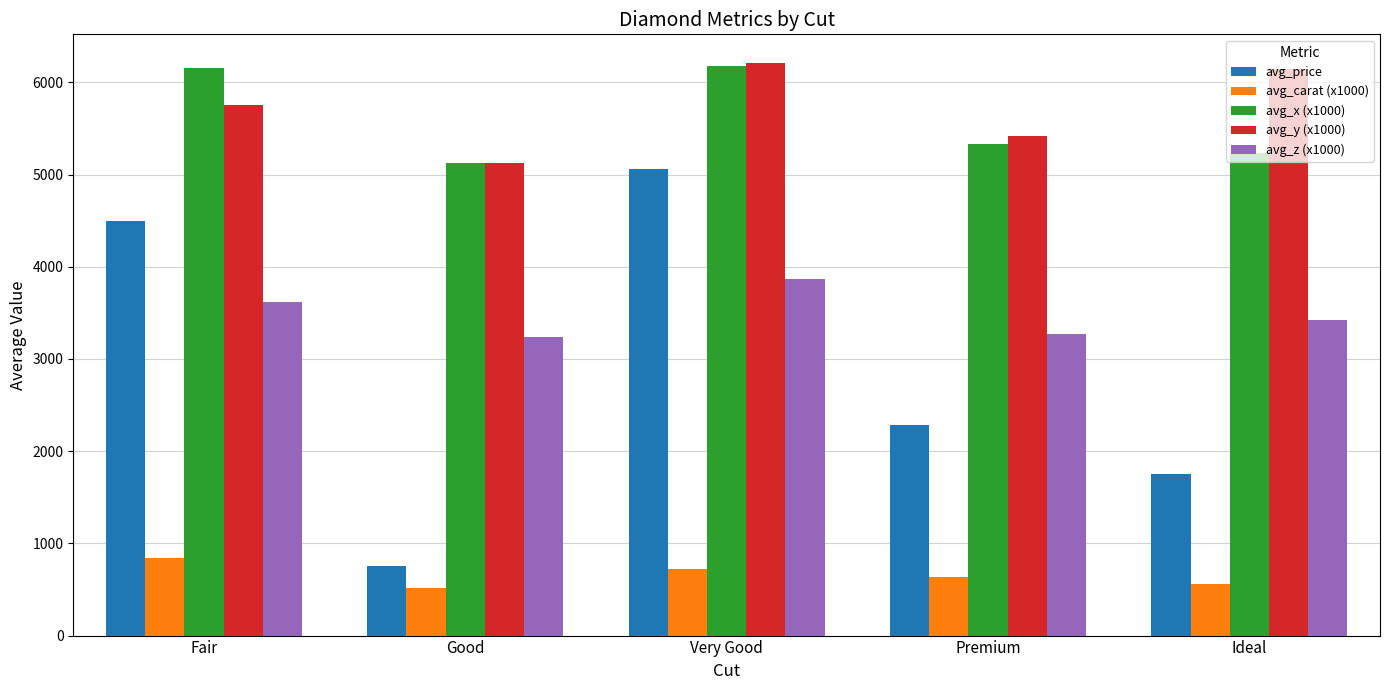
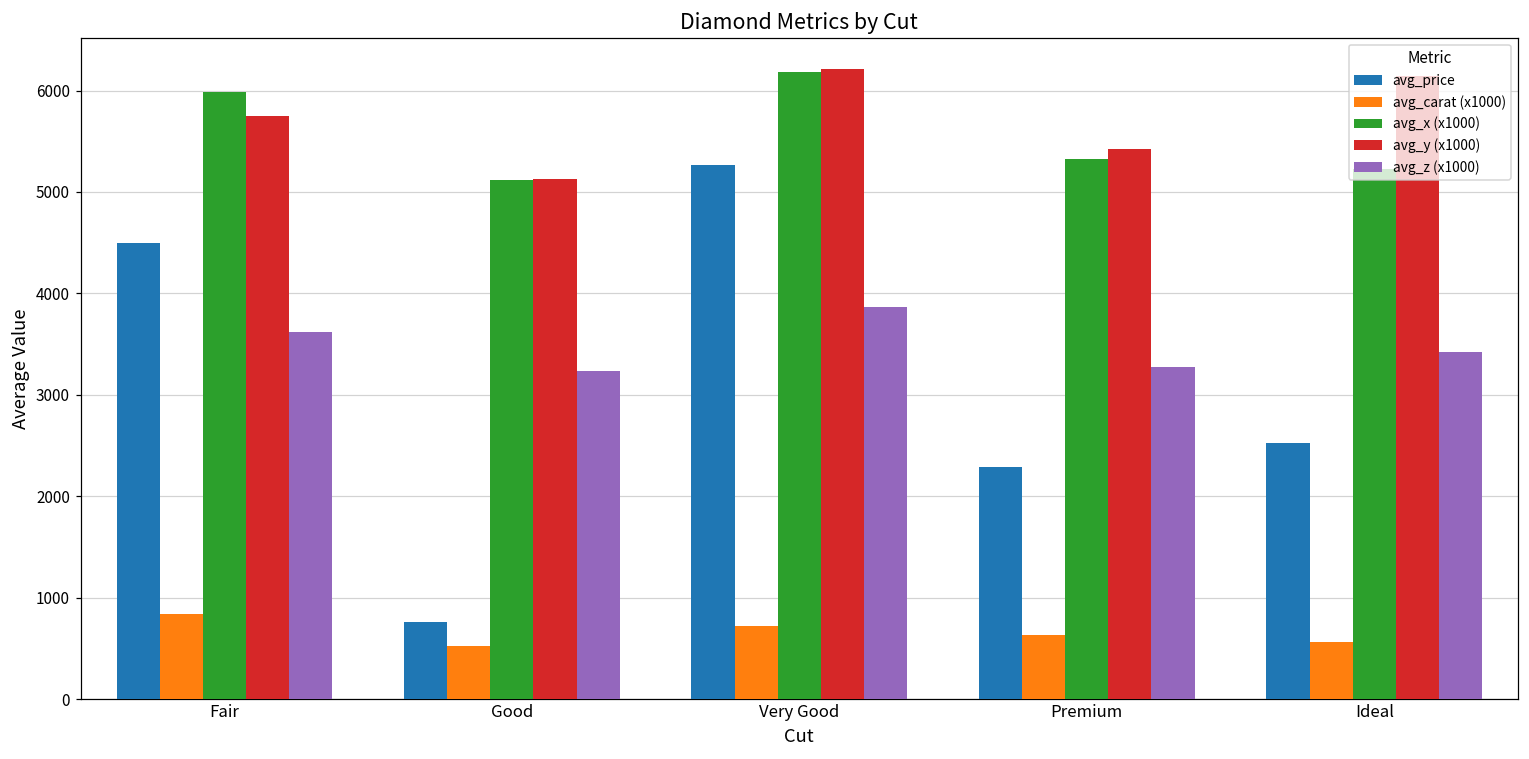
  {
    "avg_price": {
      "Fair": 4500,
      "Good": 800,
-     "Very Good": 5100,
+     "Very Good": 5300,
      "Premium": 2300,
-     "Ideal": 1700
+     "Ideal": 2500
    },
    "avg_carat (x1000)": {
      "Fair": 800,
      "Good": 500,
      "Very Good": 700,
      "Premium": 600,
      "Ideal": 600
    },
    "avg_x (x1000)": {
-     "Fair": 6200,
+     "Fair": 6000,
      "Good": 5100,
      "Very Good": 6200,
      "Premium": 5300
    },
    "avg_y (x1000)": {
      "Fair": 5800,
      "Good": 5100,
      "Very Good": 6200,
      "Premium": 5400
    },
    "avg_z (x1000)": {
      "Fair": 3600,
      "Good": 3200,
      "Very Good": 3900,
      "Premium": 3300,
      "Ideal": 3400
    }
  }
